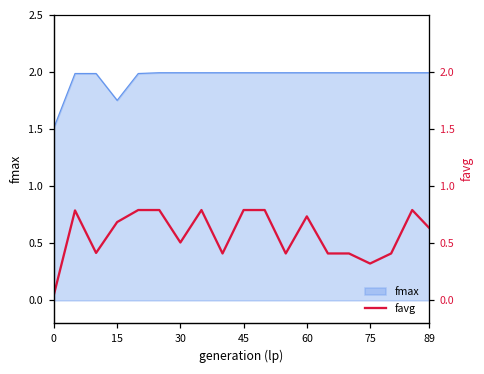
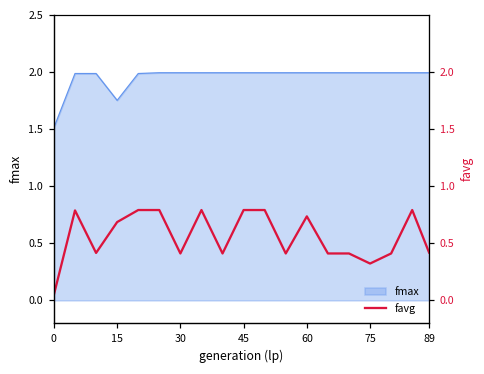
  {
    "fmax": {
      "0": 1.52,
      "15": 1.75,
      "30": 2.00,
      "45": 2.00,
      "60": 2.00,
      "75": 2.00,
      "89": 2.00
    },
    "favg": {
      "0": 0.05,
      "15": 0.69,
-     "30": 0.51,
+     "30": 0.41,
      "45": 0.79,
      "60": 0.74,
      "75": 0.32,
-     "89": 0.64
+     "89": 0.42
    }
  }
